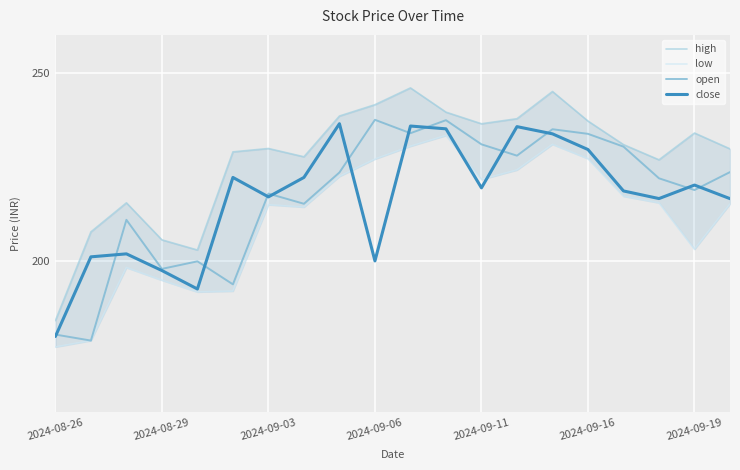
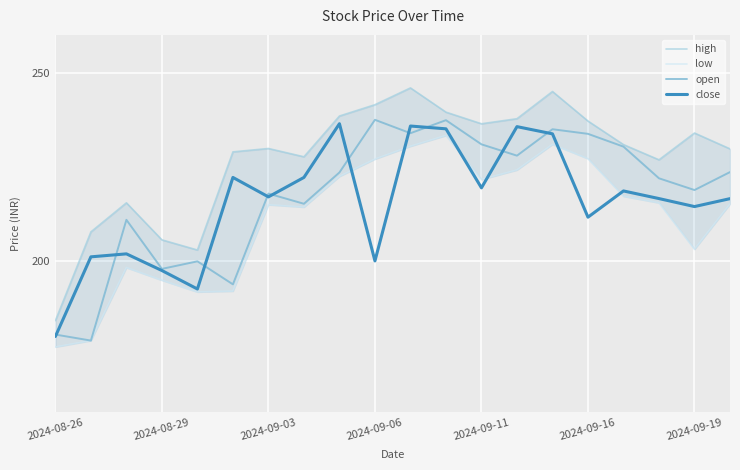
  {
    "close": {
      "2024-09-03": 217,
      "2024-09-06": 200,
      "2024-09-11": 219,
-     "2024-09-16": 230,
-     "2024-09-19": 220
+     "2024-09-16": 212,
+     "2024-09-19": 215
    }
  }
